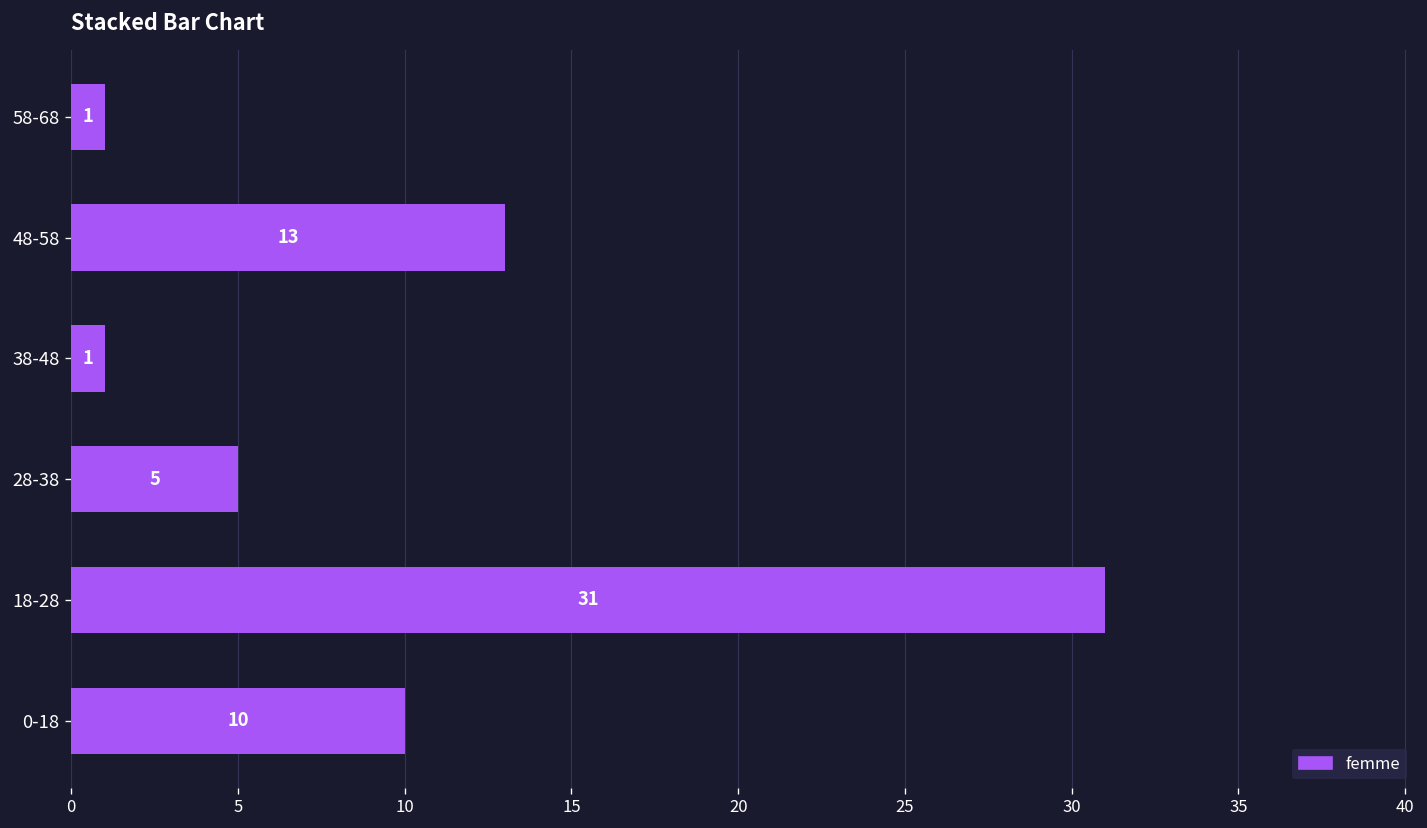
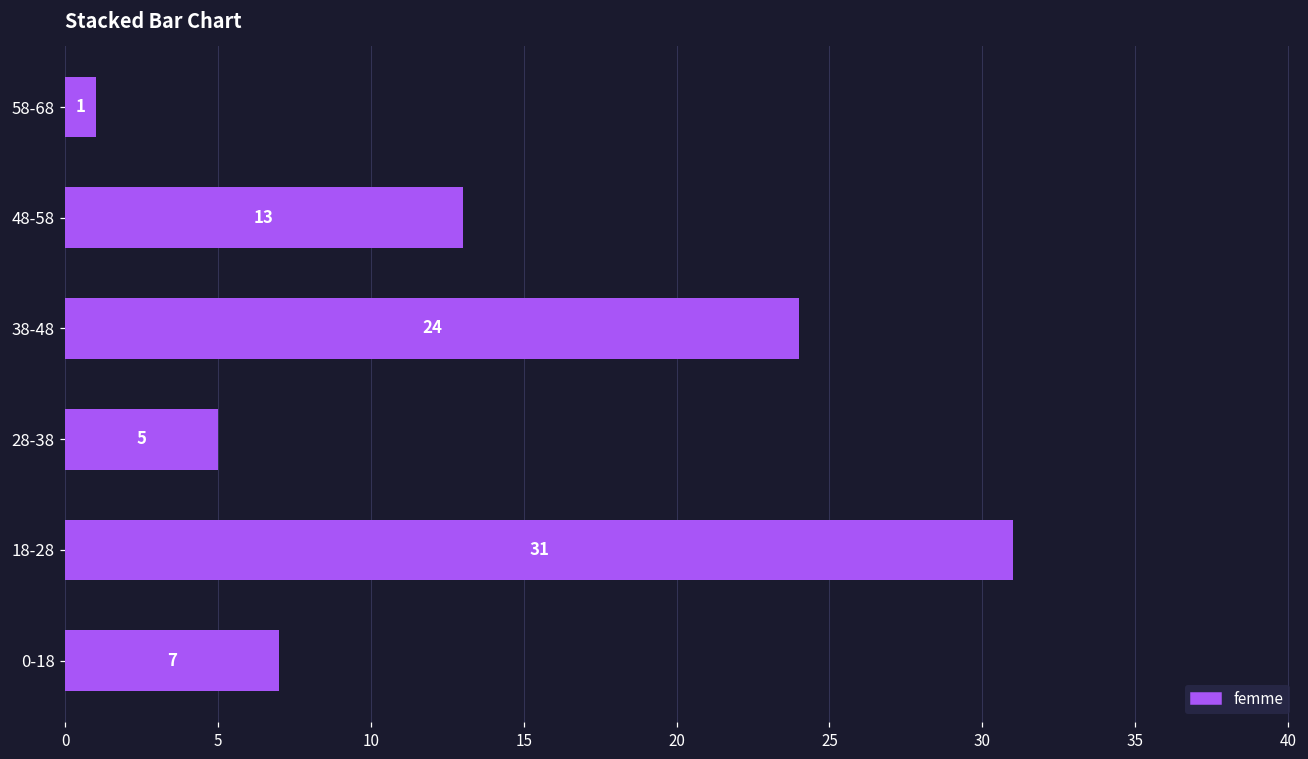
  {
    "58-68": 1,
    "48-58": 13,
-   "38-48": 1,
+   "38-48": 24,
    "28-38": 5,
    "18-28": 31,
-   "0-18": 10
+   "0-18": 7
  }
